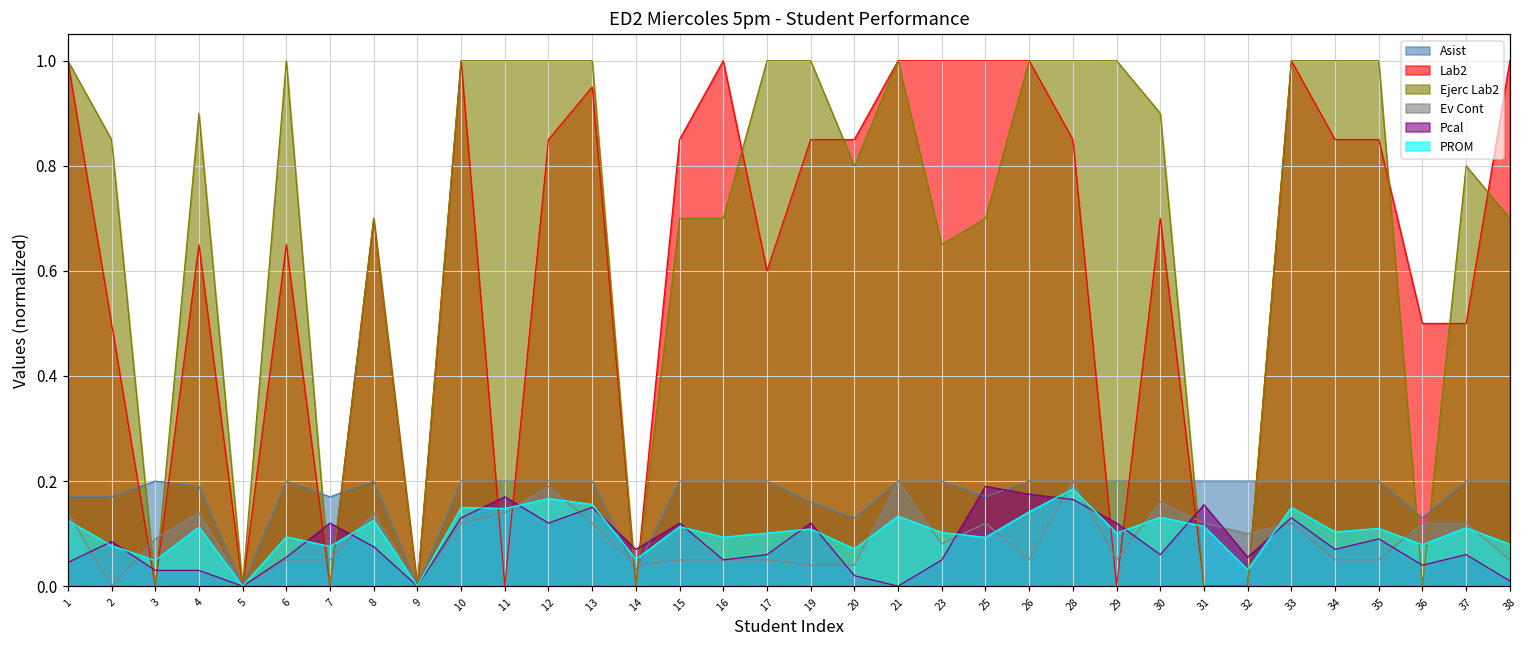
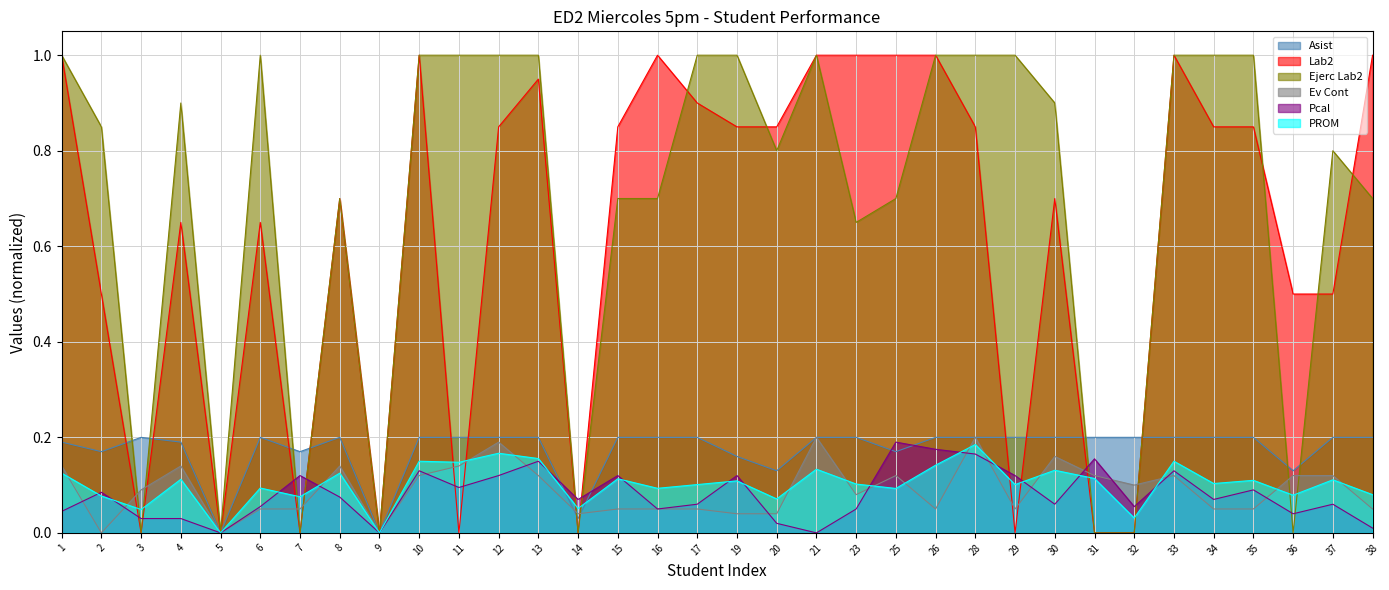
  {
    "Asist": {
-     "1": 0.17,
+     "1": 0.19,
      "2": 0.17,
      "3": 0.20,
      "4": 0.19,
      "6": 0.20,
      "7": 0.17,
      "8": 0.20,
      "10": 0.20,
      "11": 0.20,
      "12": 0.20,
      "13": 0.20,
      "14": 0.03,
      "15": 0.20,
      "16": 0.20,
      "17": 0.20,
      "19": 0.16,
      "20": 0.13,
      "23": 0.20,
      "25": 0.17,
      "26": 0.20,
      "29": 0.20,
      "30": 0.20,
      "31": 0.20,
      "32": 0.20,
      "33": 0.20,
      "34": 0.20,
      "35": 0.20,
      "36": 0.13,
      "37": 0.20,
      "38": 0.20
    },
    "Lab2": {
      "2": 0.50,
      "4": 0.65,
      "6": 0.65,
      "11": 0.00,
      "12": 0.85,
      "13": 0.95,
      "15": 0.85,
      "16": 1.00,
-     "17": 0.60,
+     "17": 0.90,
      "19": 0.85,
      "20": 0.85,
      "23": 1.00,
      "25": 1.00,
      "28": 0.85,
      "29": 0.00,
      "30": 0.70,
      "34": 0.85,
      "35": 0.85,
      "36": 0.50,
      "37": 0.50,
      "38": 1.00
    },
    "Ejerc Lab2": {
      "2": 0.85,
      "4": 0.90,
      "6": 1.00,
      "11": 1.00,
      "12": 1.00,
      "13": 1.00,
      "15": 0.70,
      "16": 0.70,
      "17": 1.00,
      "19": 1.00,
      "20": 0.80,
      "23": 0.65,
      "25": 0.70,
      "28": 1.00,
      "29": 1.00,
      "30": 0.90,
      "34": 1.00,
      "35": 1.00,
      "36": 0.00,
      "37": 0.80,
      "38": 0.70
    },
    "Ev Cont": {
      "1": 0.14,
      "2": 0.00,
      "3": 0.09,
      "4": 0.14,
      "7": 0.05,
      "8": 0.14,
      "10": 0.12,
      "11": 0.14,
      "12": 0.19,
      "13": 0.12,
      "14": 0.04,
      "15": 0.05,
      "17": 0.05,
      "19": 0.04,
      "20": 0.04,
      "23": 0.08,
      "25": 0.12,
      "26": 0.05,
      "29": 0.05,
      "30": 0.16,
      "31": 0.12,
      "32": 0.10,
      "33": 0.12,
      "34": 0.05,
      "35": 0.05,
      "36": 0.12,
      "37": 0.12,
      "38": 0.05
    },
    "Pcal": {
      "1": 0.05,
      "2": 0.09,
      "3": 0.03,
      "4": 0.03,
      "7": 0.12,
      "8": 0.08,
      "10": 0.13,
-     "11": 0.17,
+     "11": 0.10,
      "12": 0.12,
      "13": 0.15,
      "14": 0.07,
      "15": 0.12,
      "17": 0.06,
      "19": 0.12,
      "20": 0.02,
      "21": 0.00,
      "23": 0.05,
      "25": 0.19,
      "26": 0.18,
      "28": 0.17,
      "29": 0.12,
      "30": 0.06,
      "31": 0.16,
      "32": 0.06,
      "33": 0.13,
      "34": 0.07,
      "35": 0.09,
      "36": 0.04,
      "37": 0.06,
      "38": 0.01
    },
    "PROM": {
      "1": 0.13,
      "2": 0.08,
      "3": 0.05,
      "4": 0.11,
      "6": 0.09,
      "7": 0.08,
      "8": 0.13,
      "10": 0.15,
      "11": 0.15,
      "12": 0.17,
      "13": 0.16,
      "14": 0.05,
      "15": 0.11,
      "16": 0.09,
      "17": 0.10,
      "19": 0.11,
      "20": 0.07,
      "21": 0.13,
      "23": 0.10,
      "25": 0.09,
      "26": 0.14,
      "28": 0.19,
      "29": 0.10,
      "30": 0.13,
      "31": 0.11,
      "32": 0.03,
      "33": 0.15,
      "34": 0.10,
      "35": 0.11,
      "36": 0.08,
      "37": 0.11,
      "38": 0.08
    }
  }
